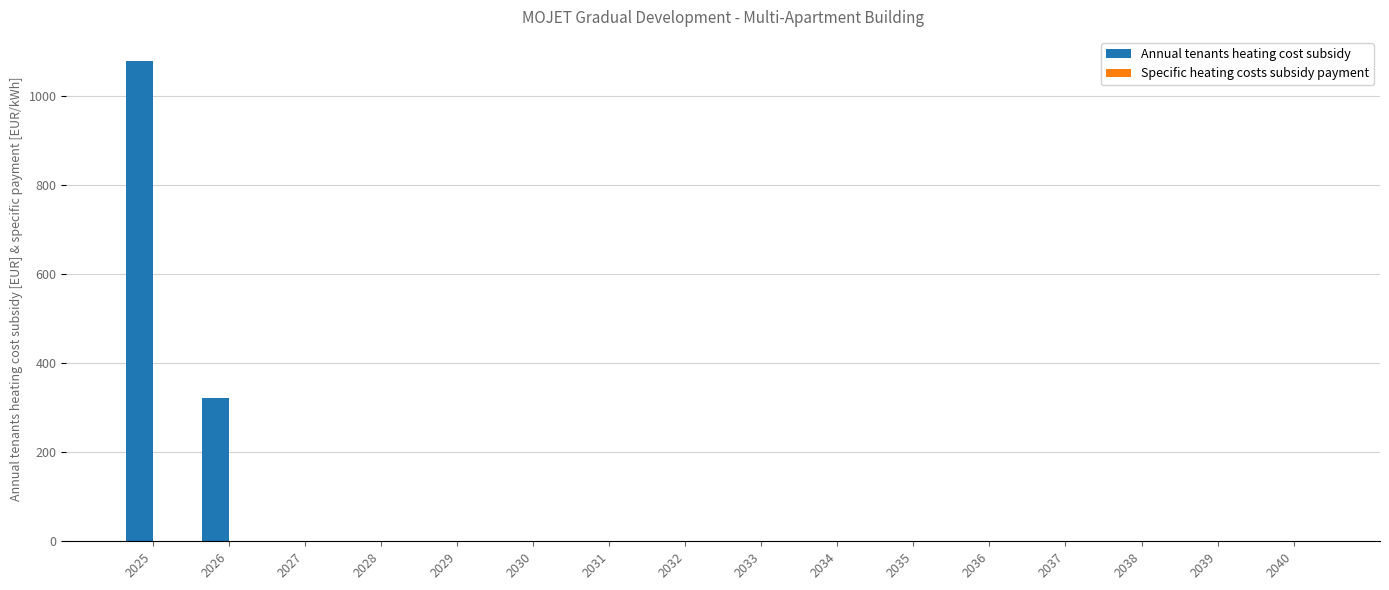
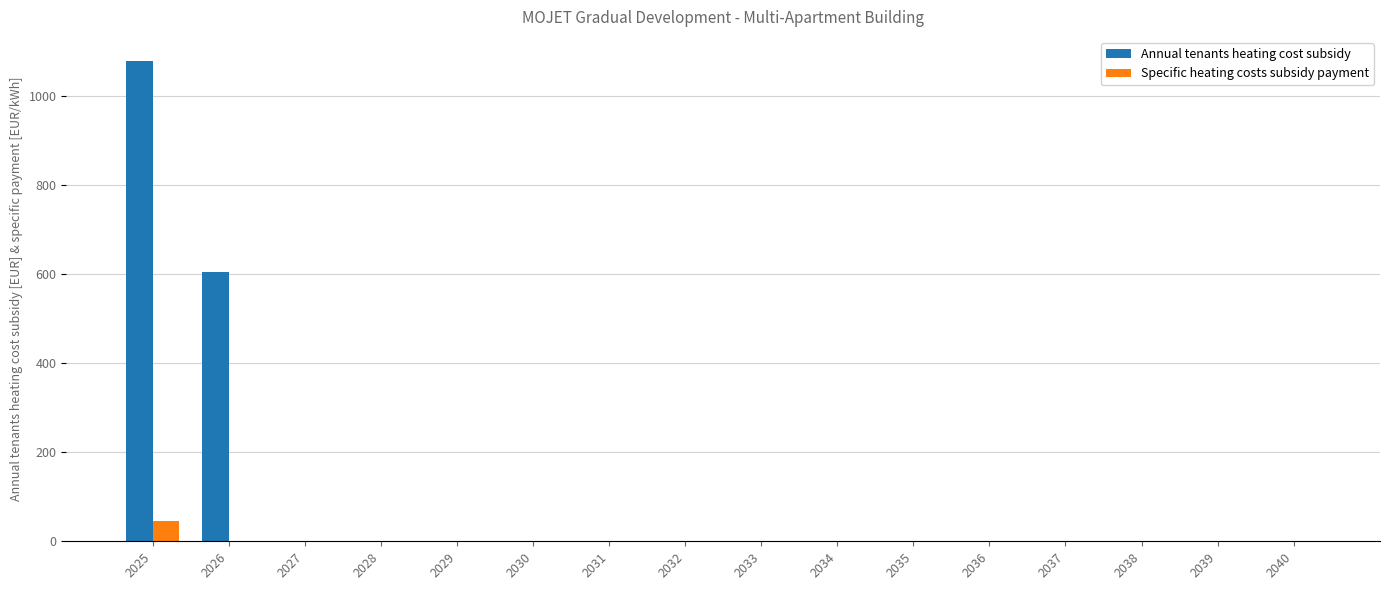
  {
    "Annual tenants heating cost subsidy": {
      "2025": 1080,
-     "2026": 320,
+     "2026": 600,
      "2027": 0,
      "2028": 0,
      "2029": 0,
      "2030": 0,
      "2031": 0,
      "2032": 0,
      "2033": 0,
      "2034": 0,
      "2035": 0,
      "2036": 0,
      "2037": 0,
      "2038": 0,
      "2039": 0,
      "2040": 0
    },
    "Specific heating costs subsidy payment": {
-     "2025": 0,
+     "2025": 50,
      "2027": 0,
      "2028": 0,
      "2029": 0,
      "2030": 0,
      "2031": 0,
      "2032": 0,
      "2033": 0,
      "2034": 0,
      "2035": 0,
      "2036": 0,
      "2037": 0,
      "2038": 0,
      "2039": 0,
      "2040": 0
    }
  }
